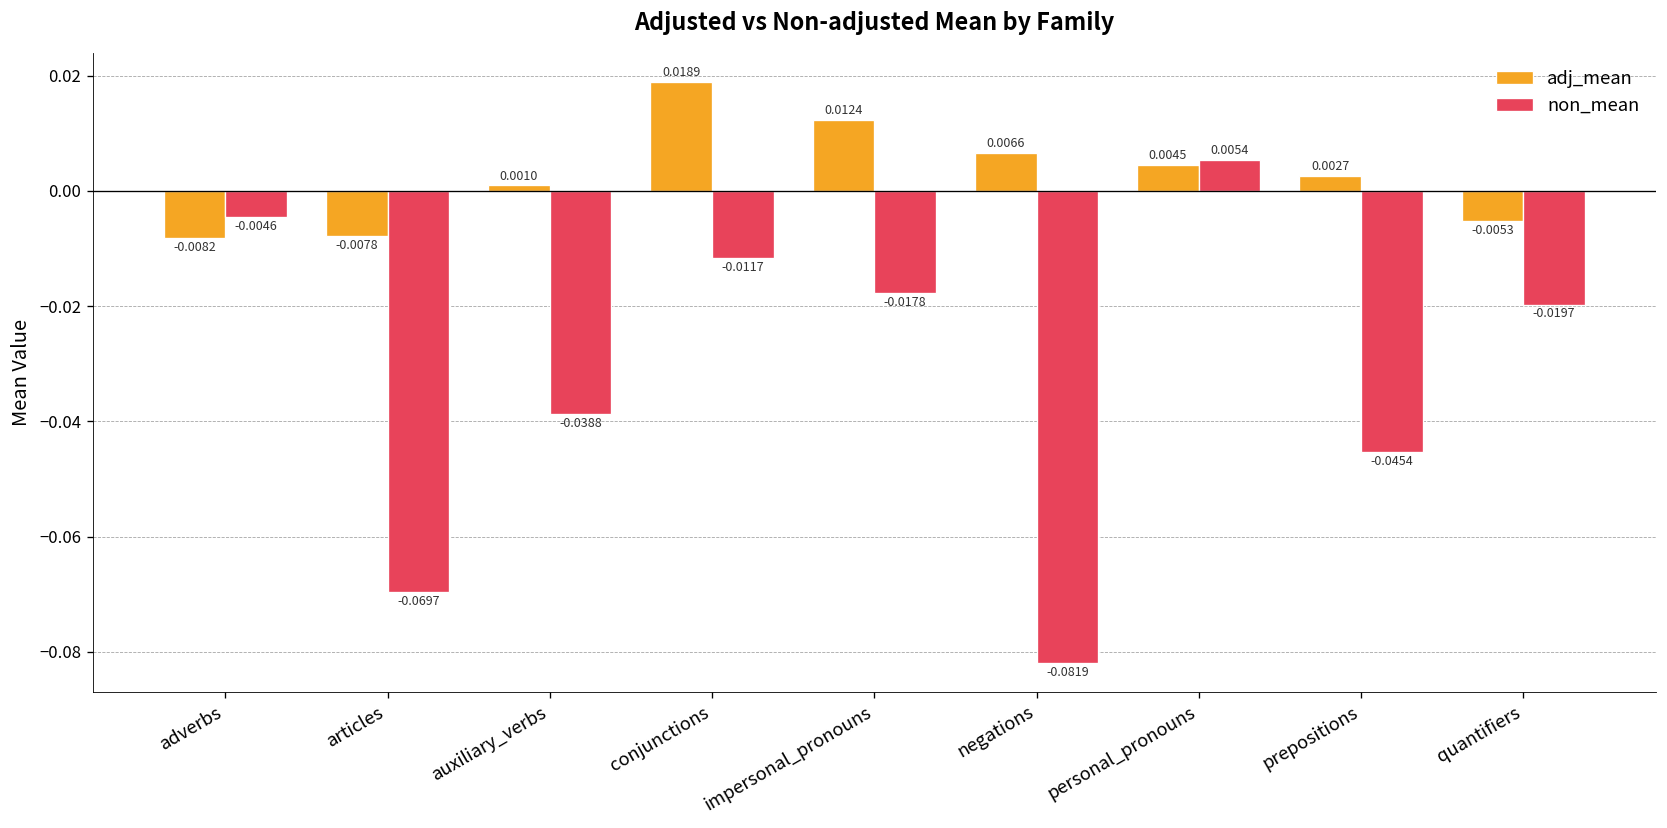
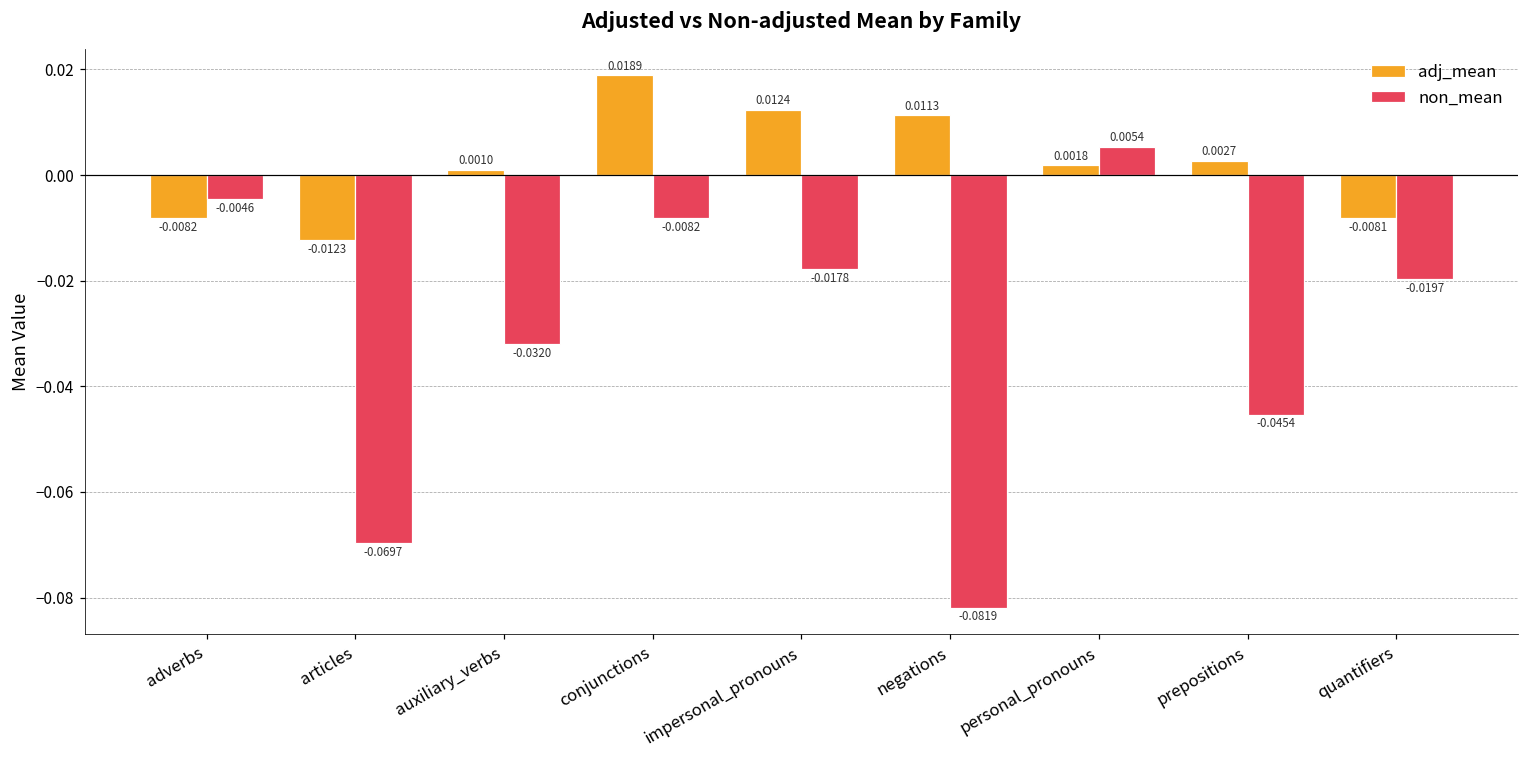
  {
    "adj_mean": {
      "adverbs": -0.0082,
-     "articles": -0.0078,
+     "articles": -0.0123,
      "auxiliary_verbs": 0.0010,
      "conjunctions": 0.0189,
      "impersonal_pronouns": 0.0124,
-     "negations": 0.0066,
-     "personal_pronouns": 0.0045,
+     "negations": 0.0113,
+     "personal_pronouns": 0.0018,
      "prepositions": 0.0027,
-     "quantifiers": -0.0053
+     "quantifiers": -0.0081
    },
    "non_mean": {
      "adverbs": -0.0046,
      "articles": -0.0697,
-     "auxiliary_verbs": -0.0388,
-     "conjunctions": -0.0117,
+     "auxiliary_verbs": -0.0320,
+     "conjunctions": -0.0082,
      "impersonal_pronouns": -0.0178,
      "negations": -0.0819,
      "personal_pronouns": 0.0054,
      "prepositions": -0.0454,
      "quantifiers": -0.0197
    }
  }
